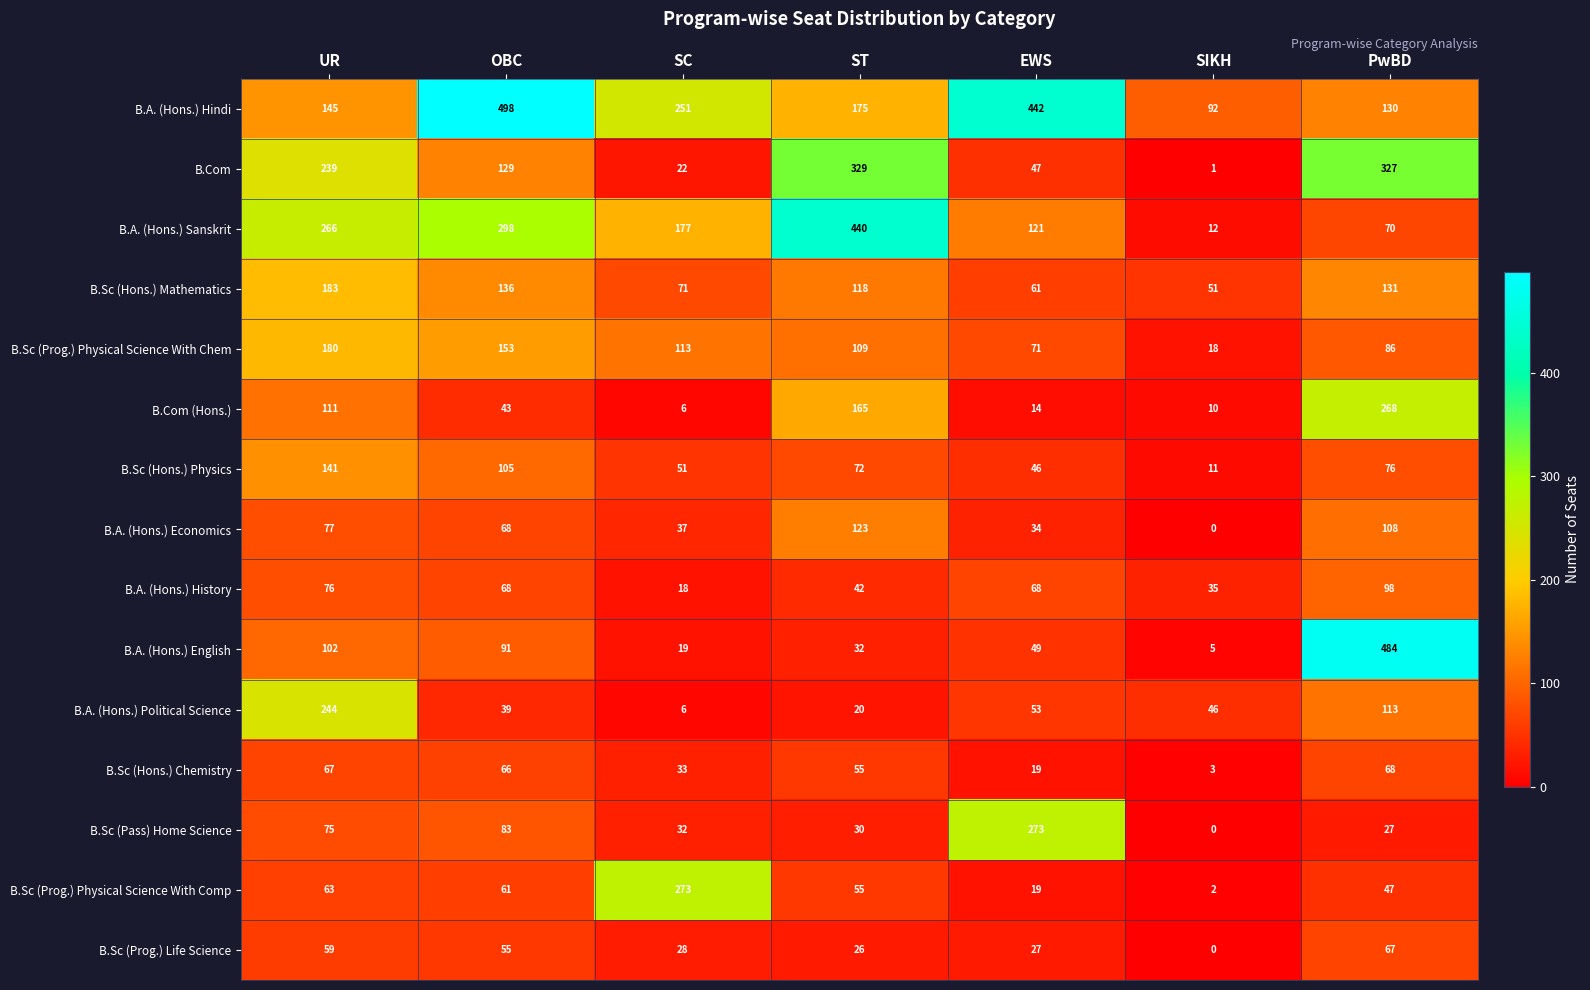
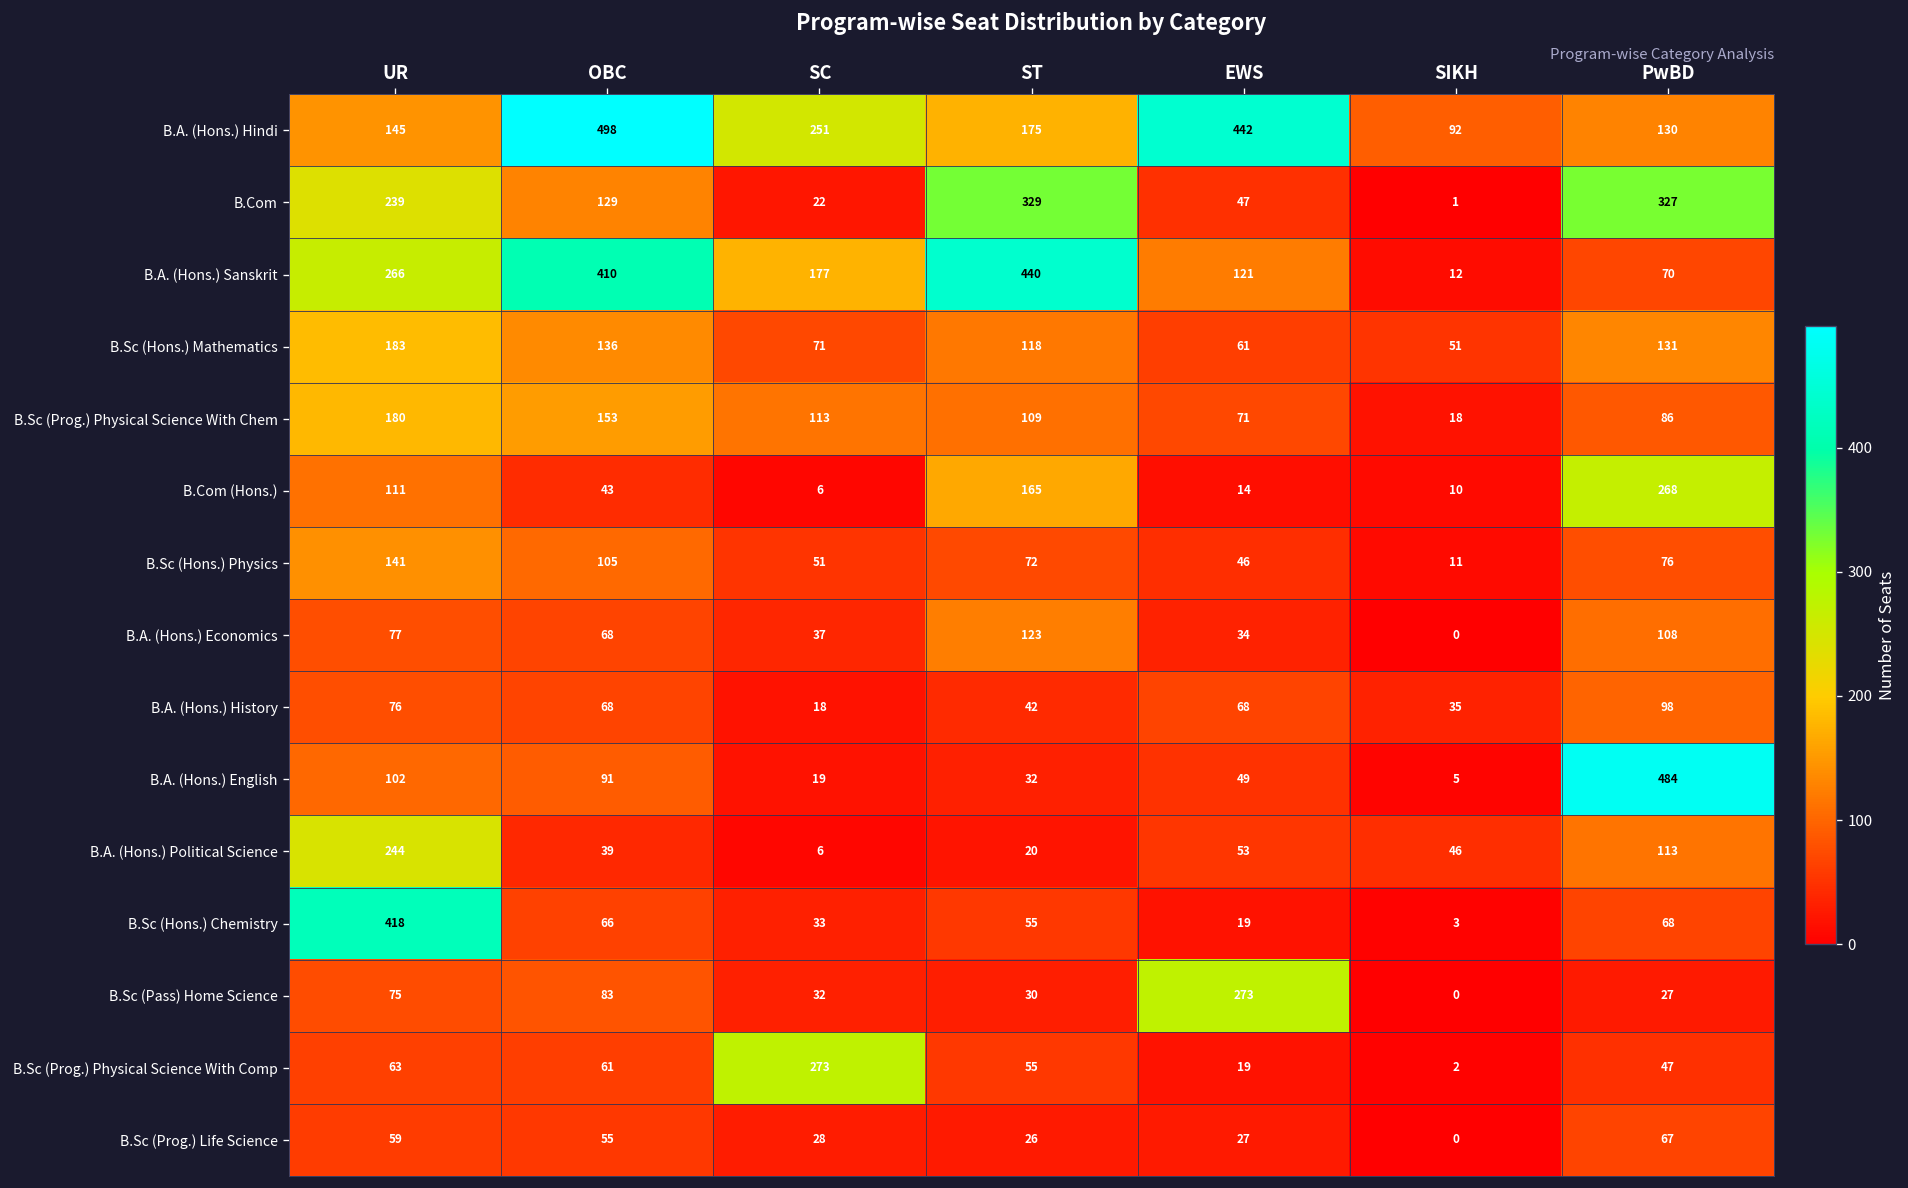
  {
    "B.A. (Hons.) Hindi": {
      "UR": 145,
      "OBC": 498,
      "SC": 251,
      "ST": 175,
      "EWS": 442,
      "SIKH": 92,
      "PwBD": 130
    },
    "B.Com": {
      "UR": 239,
      "OBC": 129,
      "SC": 22,
      "ST": 329,
      "EWS": 47,
      "SIKH": 1,
      "PwBD": 327
    },
    "B.A. (Hons.) Sanskrit": {
      "UR": 266,
-     "OBC": 298,
+     "OBC": 410,
      "SC": 177,
      "ST": 440,
      "EWS": 121,
      "SIKH": 12,
      "PwBD": 70
    },
    "B.Sc (Hons.) Mathematics": {
      "UR": 183,
      "OBC": 136,
      "SC": 71,
      "ST": 118,
      "EWS": 61,
      "SIKH": 51,
      "PwBD": 131
    },
    "B.Sc (Prog.) Physical Science With Chem": {
      "UR": 180,
      "OBC": 153,
      "SC": 113,
      "ST": 109,
      "EWS": 71,
      "SIKH": 18,
      "PwBD": 86
    },
    "B.Com (Hons.)": {
      "UR": 111,
      "OBC": 43,
      "SC": 6,
      "ST": 165,
      "EWS": 14,
      "SIKH": 10,
      "PwBD": 268
    },
    "B.Sc (Hons.) Physics": {
      "UR": 141,
      "OBC": 105,
      "SC": 51,
      "ST": 72,
      "EWS": 46,
      "SIKH": 11,
      "PwBD": 76
    },
    "B.A. (Hons.) Economics": {
      "UR": 77,
      "OBC": 68,
      "SC": 37,
      "ST": 123,
      "EWS": 34,
      "SIKH": 0,
      "PwBD": 108
    },
    "B.A. (Hons.) History": {
      "UR": 76,
      "OBC": 68,
      "SC": 18,
      "ST": 42,
      "EWS": 68,
      "SIKH": 35,
      "PwBD": 98
    },
    "B.A. (Hons.) English": {
      "UR": 102,
      "OBC": 91,
      "SC": 19,
      "ST": 32,
      "EWS": 49,
      "SIKH": 5,
      "PwBD": 484
    },
    "B.A. (Hons.) Political Science": {
      "UR": 244,
      "OBC": 39,
      "SC": 6,
      "ST": 20,
      "EWS": 53,
      "SIKH": 46,
      "PwBD": 113
    },
    "B.Sc (Hons.) Chemistry": {
-     "UR": 67,
+     "UR": 418,
      "OBC": 66,
      "SC": 33,
      "ST": 55,
      "EWS": 19,
      "SIKH": 3,
      "PwBD": 68
    },
    "B.Sc (Pass) Home Science": {
      "UR": 75,
      "OBC": 83,
      "SC": 32,
      "ST": 30,
      "EWS": 273,
      "SIKH": 0,
      "PwBD": 27
    },
    "B.Sc (Prog.) Physical Science With Comp": {
      "UR": 63,
      "OBC": 61,
      "SC": 273,
      "ST": 55,
      "EWS": 19,
      "SIKH": 2,
      "PwBD": 47
    },
    "B.Sc (Prog.) Life Science": {
      "UR": 59,
      "OBC": 55,
      "SC": 28,
      "ST": 26,
      "EWS": 27,
      "SIKH": 0,
      "PwBD": 67
    }
  }
